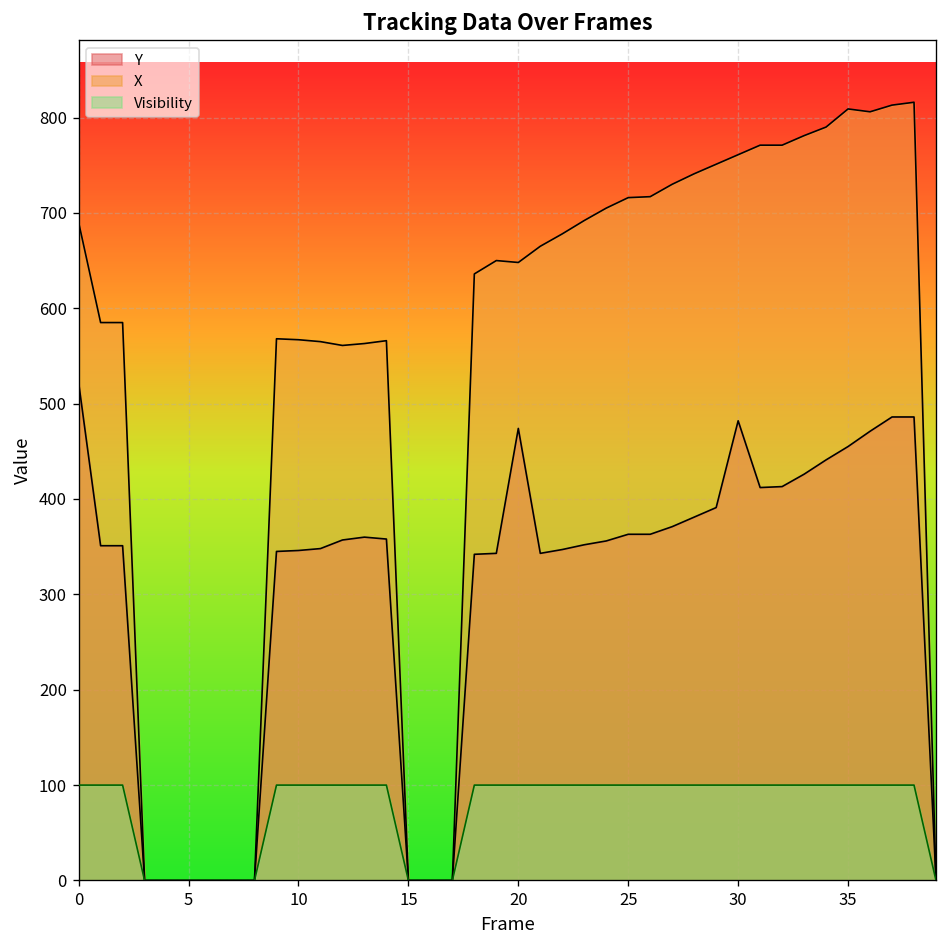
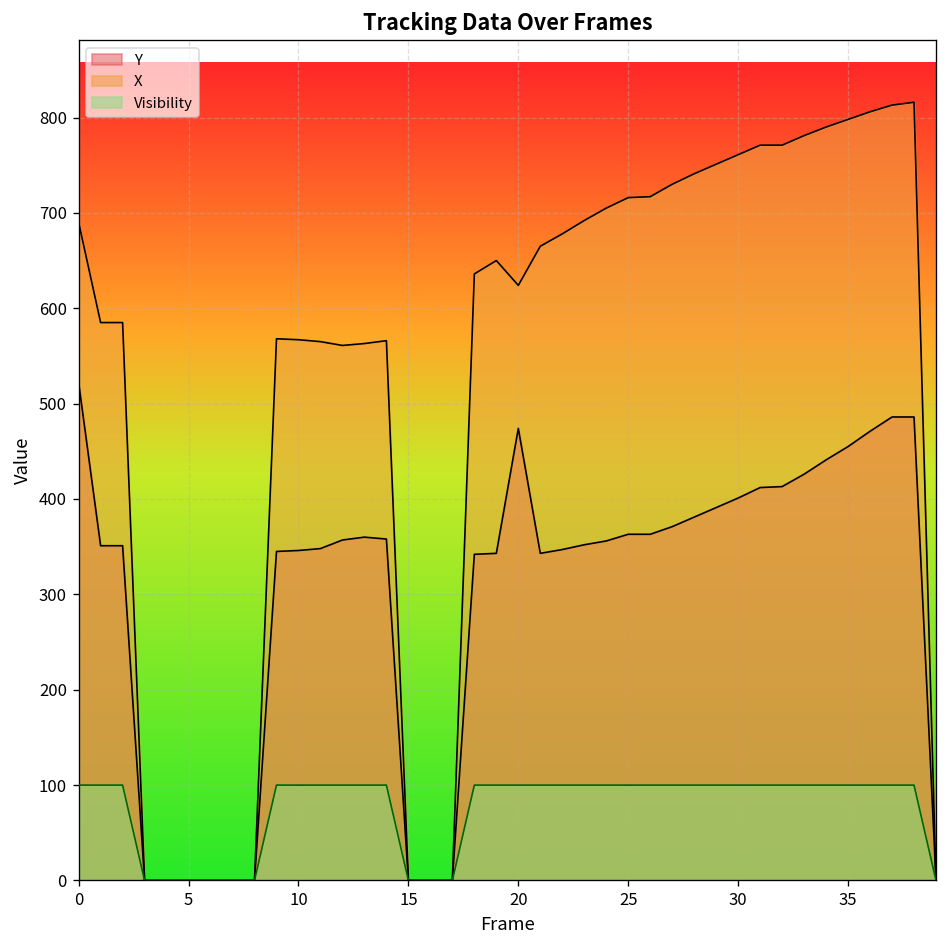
  {
    "Y": {
      "0": 520,
      "10": 350,
      "20": 470,
      "25": 360,
-     "30": 480,
+     "30": 400,
      "35": 460
    },
    "X": {
      "0": 690,
      "10": 570,
-     "20": 650,
+     "20": 620,
      "25": 720,
      "30": 760,
-     "35": 810
+     "35": 800
    },
    "Visibility": {
      "0": 100,
      "10": 100,
      "20": 100,
      "25": 100,
      "30": 100,
      "35": 100
    }
  }
